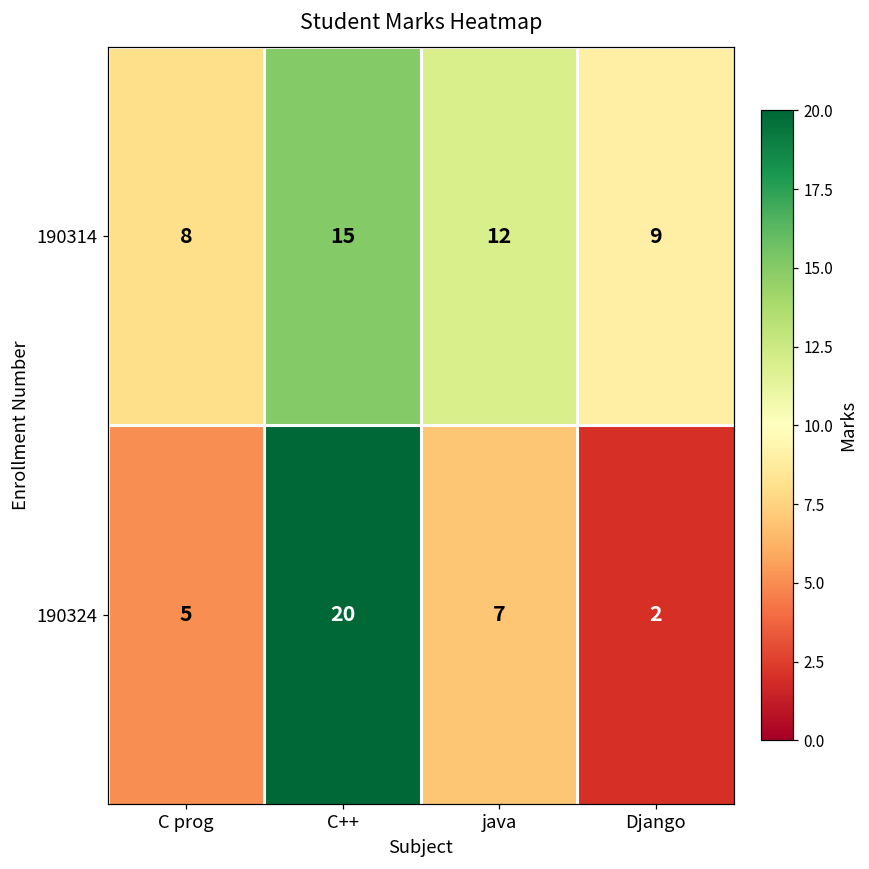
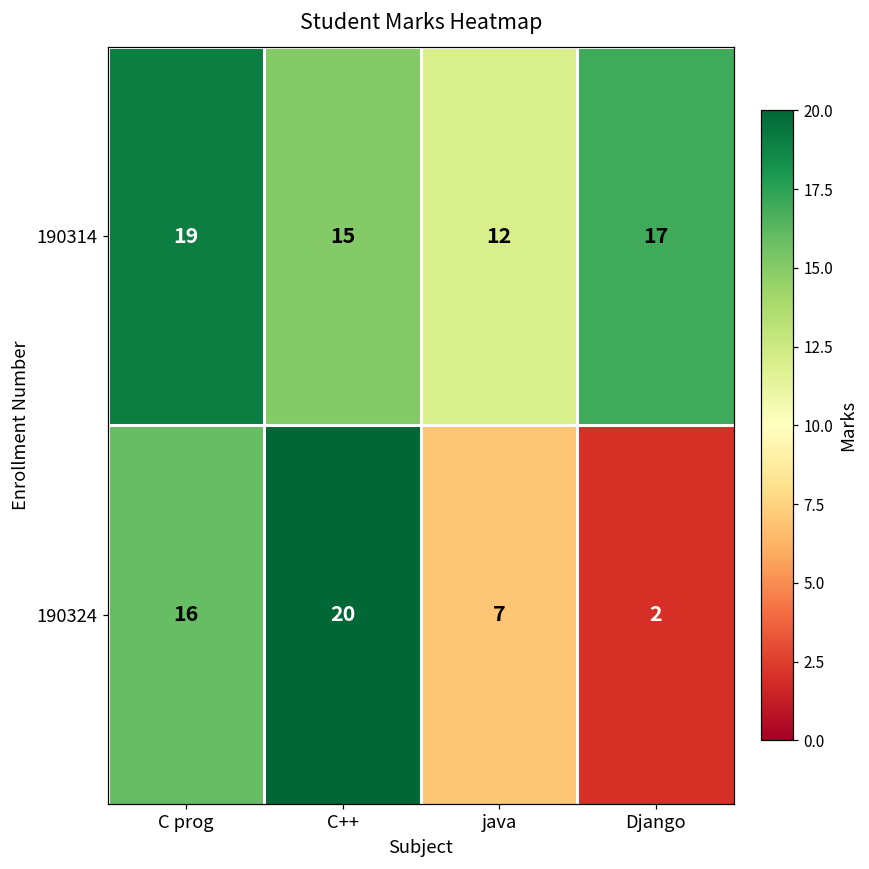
  {
    "190314": {
-     "C prog": 8,
+     "C prog": 19,
      "C++": 15,
      "java": 12,
-     "Django": 9
+     "Django": 17
    },
    "190324": {
-     "C prog": 5,
+     "C prog": 16,
      "C++": 20,
      "java": 7,
      "Django": 2
    }
  }
